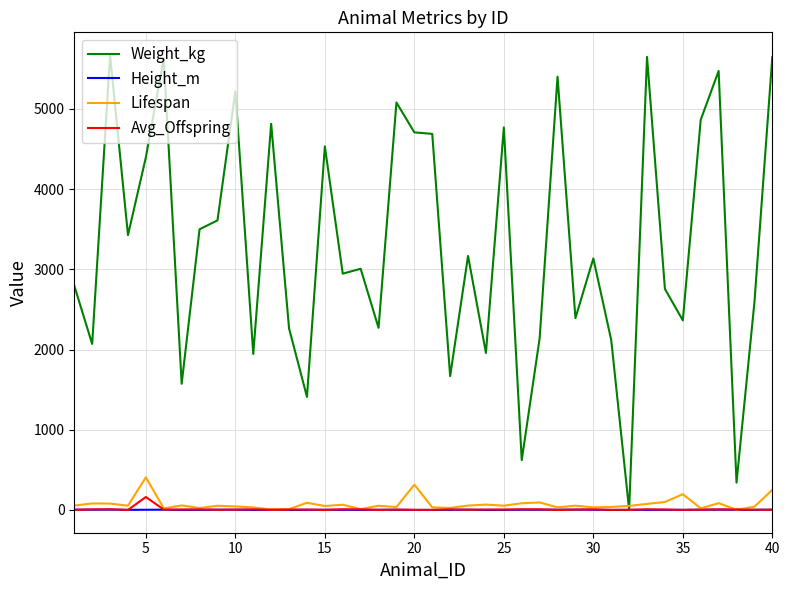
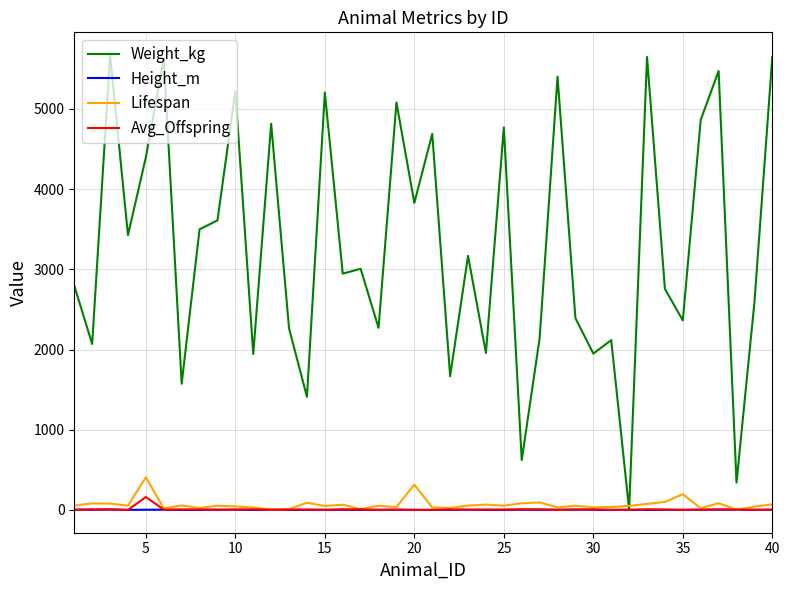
  {
    "Weight_kg": {
      "5": 4400,
-     "15": 4500,
-     "20": 4700,
+     "15": 5200,
+     "20": 3800,
      "25": 4800,
-     "30": 3100,
+     "30": 1900,
      "35": 2400,
      "40": 5600
    },
    "Height_m": {
      "5": 0
    },
    "Lifespan": {
      "5": 400,
      "10": 0,
      "15": 100,
      "20": 300,
      "25": 100,
      "35": 200,
-     "40": 300
+     "40": 100
    },
    "Avg_Offspring": {
      "5": 200
    }
  }
